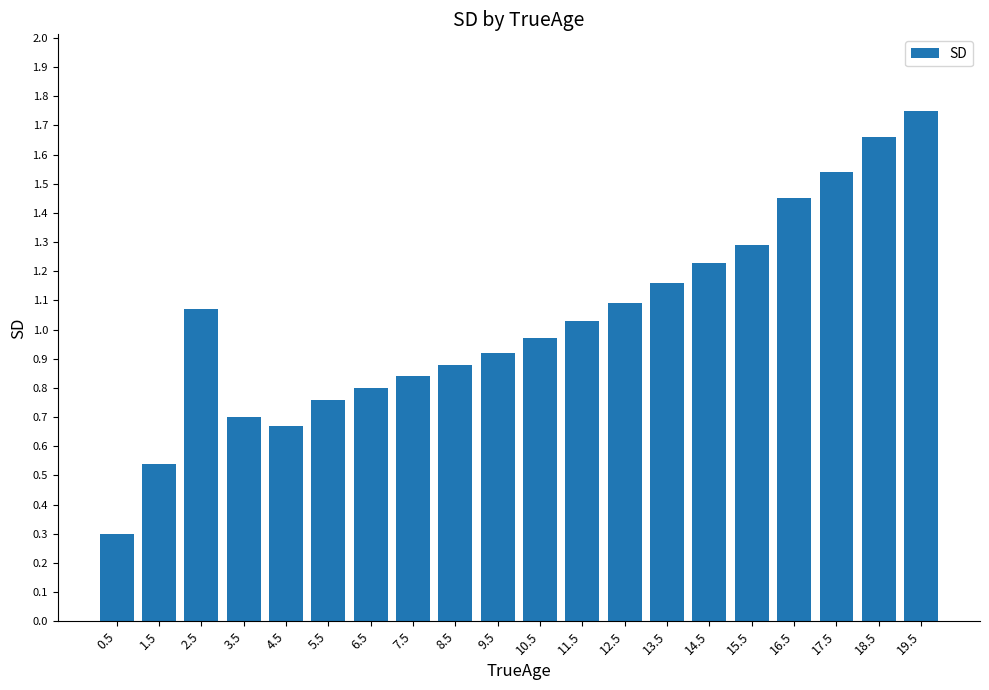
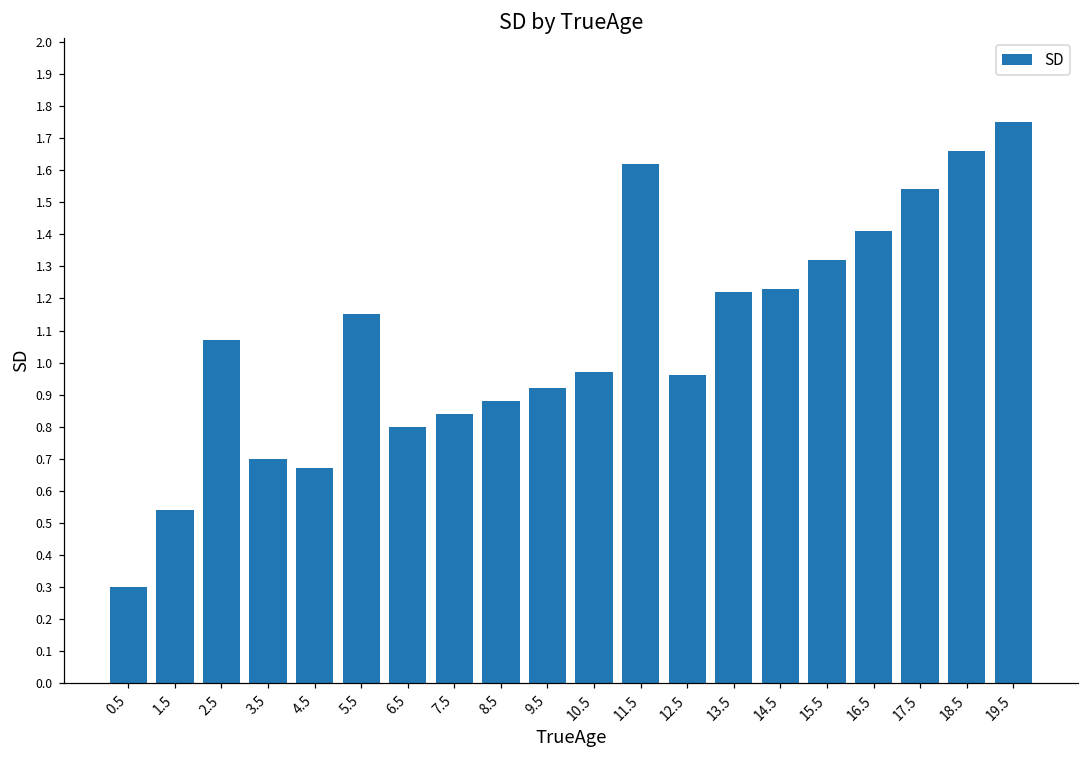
  {
    "0.5": 0.30,
    "1.5": 0.54,
    "2.5": 1.07,
    "3.5": 0.70,
    "4.5": 0.67,
-   "5.5": 0.76,
+   "5.5": 1.15,
    "6.5": 0.80,
    "7.5": 0.84,
    "8.5": 0.88,
    "9.5": 0.92,
    "10.5": 0.97,
-   "11.5": 1.03,
-   "12.5": 1.09,
-   "13.5": 1.16,
+   "11.5": 1.62,
+   "12.5": 0.96,
+   "13.5": 1.22,
    "14.5": 1.23,
-   "15.5": 1.29,
-   "16.5": 1.45,
+   "15.5": 1.32,
+   "16.5": 1.41,
    "17.5": 1.54,
    "18.5": 1.66,
    "19.5": 1.75
  }
